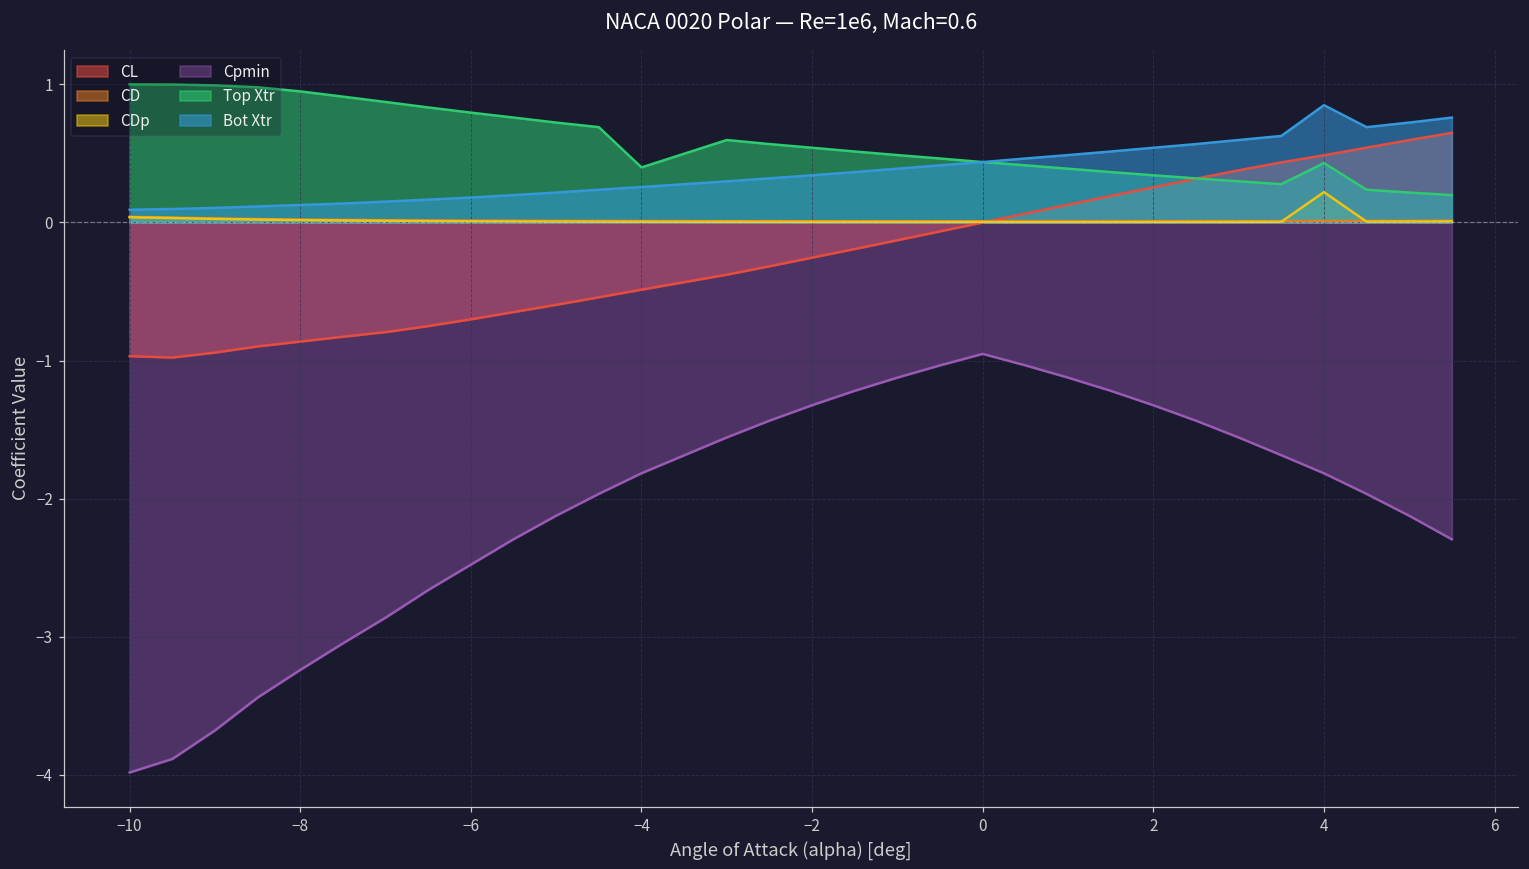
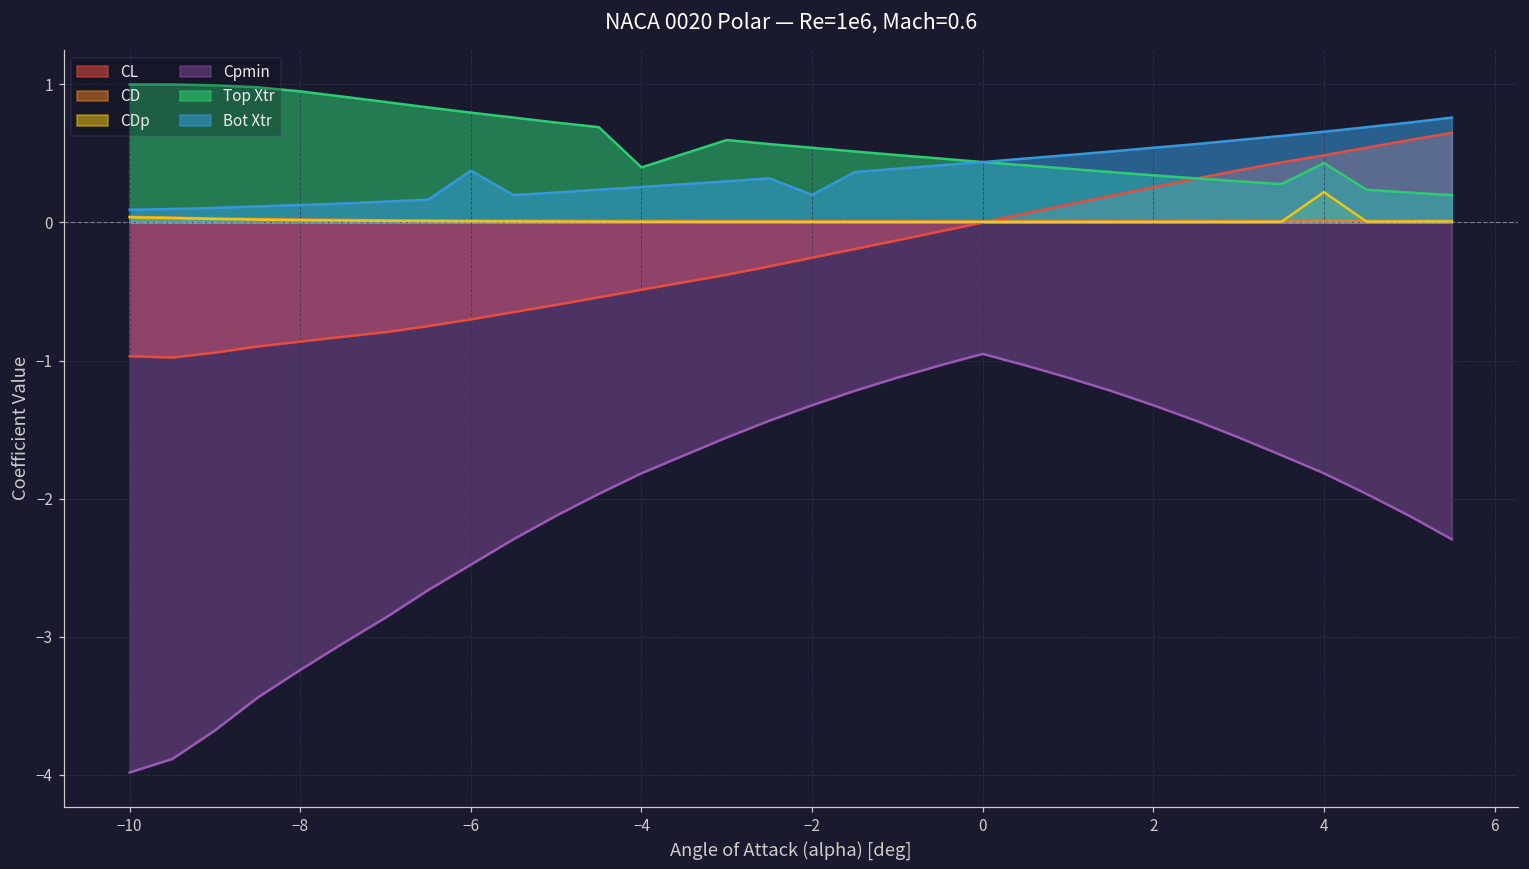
  {
    "CDp": {
      "4": 0.22
    },
    "Top Xtr": {
      "−8": 0.95,
      "−6": 0.80,
      "−4": 0.40,
      "−2": 0.54,
      "2": 0.34,
      "4": 0.43
    },
    "Bot Xtr": {
      "−10": 0.09,
      "−8": 0.13,
-     "−6": 0.18,
+     "−6": 0.38,
      "−4": 0.26,
-     "−2": 0.34,
+     "−2": 0.20,
      "2": 0.54,
-     "4": 0.85
+     "4": 0.66
    }
  }
